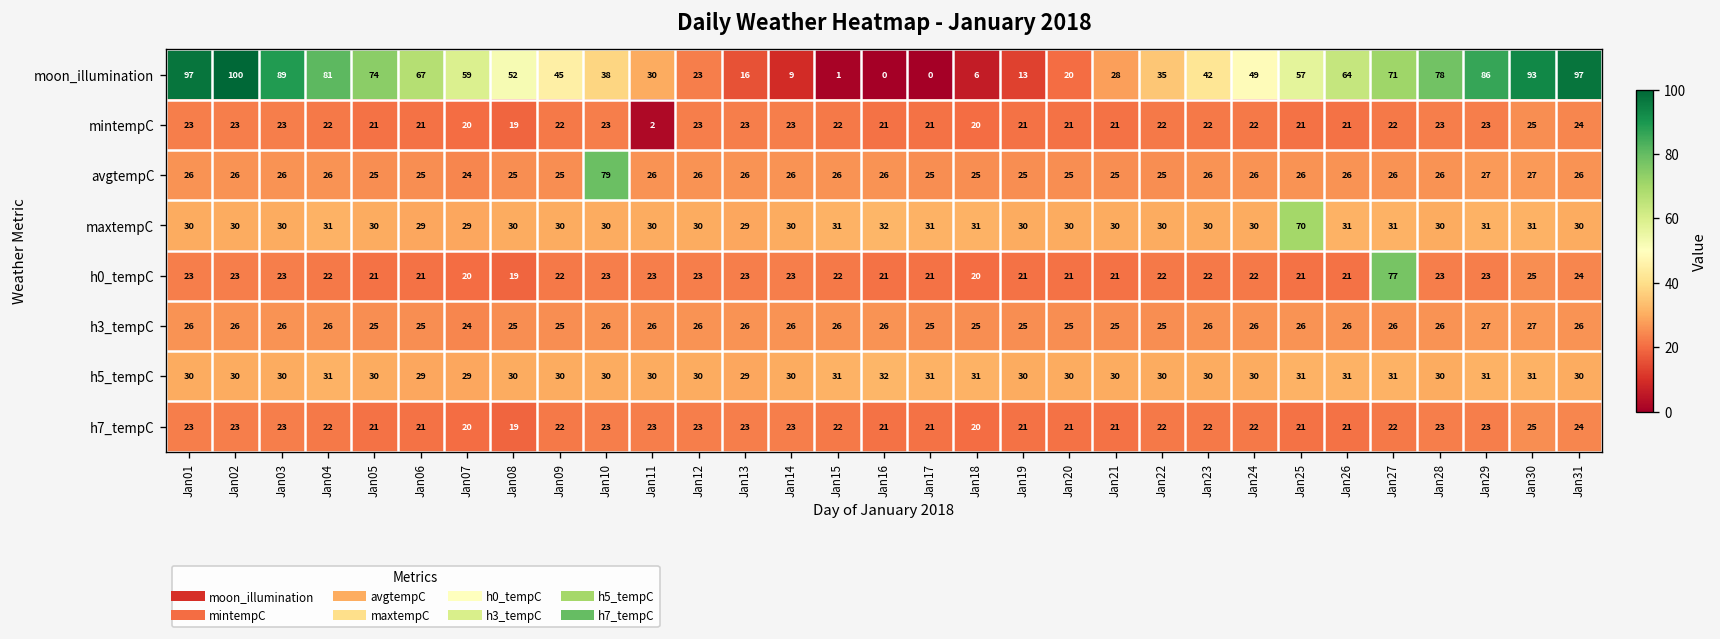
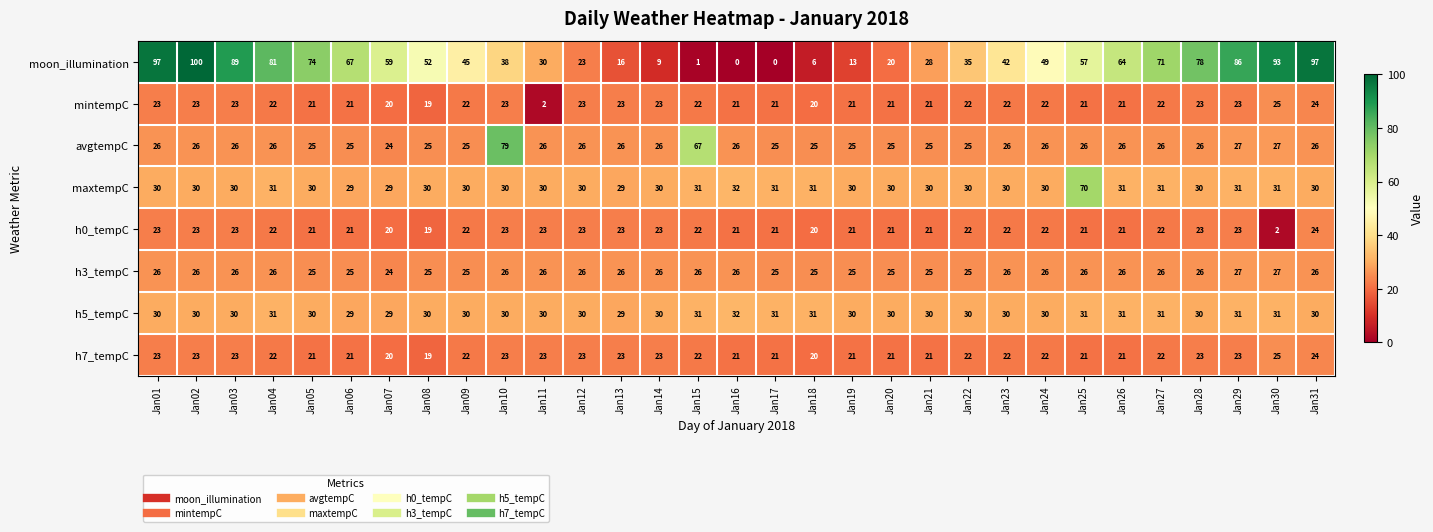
  {
    "avgtempC": {
      "Jan01": 26,
      "Jan02": 26,
      "Jan03": 26,
      "Jan04": 26,
      "Jan05": 25,
      "Jan06": 25,
      "Jan07": 24,
      "Jan08": 25,
      "Jan09": 25,
      "Jan10": 79,
      "Jan11": 26,
      "Jan12": 26,
      "Jan13": 26,
      "Jan14": 26,
-     "Jan15": 26,
+     "Jan15": 67,
      "Jan16": 26,
      "Jan17": 25,
      "Jan18": 25,
      "Jan19": 25,
      "Jan20": 25,
      "Jan21": 25,
      "Jan22": 25,
      "Jan23": 26,
      "Jan24": 26,
      "Jan25": 26,
      "Jan26": 26,
      "Jan27": 26,
      "Jan28": 26,
      "Jan29": 27,
      "Jan30": 27,
      "Jan31": 26
    },
    "h0_tempC": {
      "Jan01": 23,
      "Jan02": 23,
      "Jan03": 23,
      "Jan04": 22,
      "Jan05": 21,
      "Jan06": 21,
      "Jan07": 20,
      "Jan08": 19,
      "Jan09": 22,
      "Jan10": 23,
      "Jan11": 23,
      "Jan12": 23,
      "Jan13": 23,
      "Jan14": 23,
      "Jan15": 22,
      "Jan16": 21,
      "Jan17": 21,
      "Jan18": 20,
      "Jan19": 21,
      "Jan20": 21,
      "Jan21": 21,
      "Jan22": 22,
      "Jan23": 22,
      "Jan24": 22,
      "Jan25": 21,
      "Jan26": 21,
-     "Jan27": 77,
+     "Jan27": 22,
      "Jan28": 23,
      "Jan29": 23,
-     "Jan30": 25,
+     "Jan30": 2,
      "Jan31": 24
    }
  }
